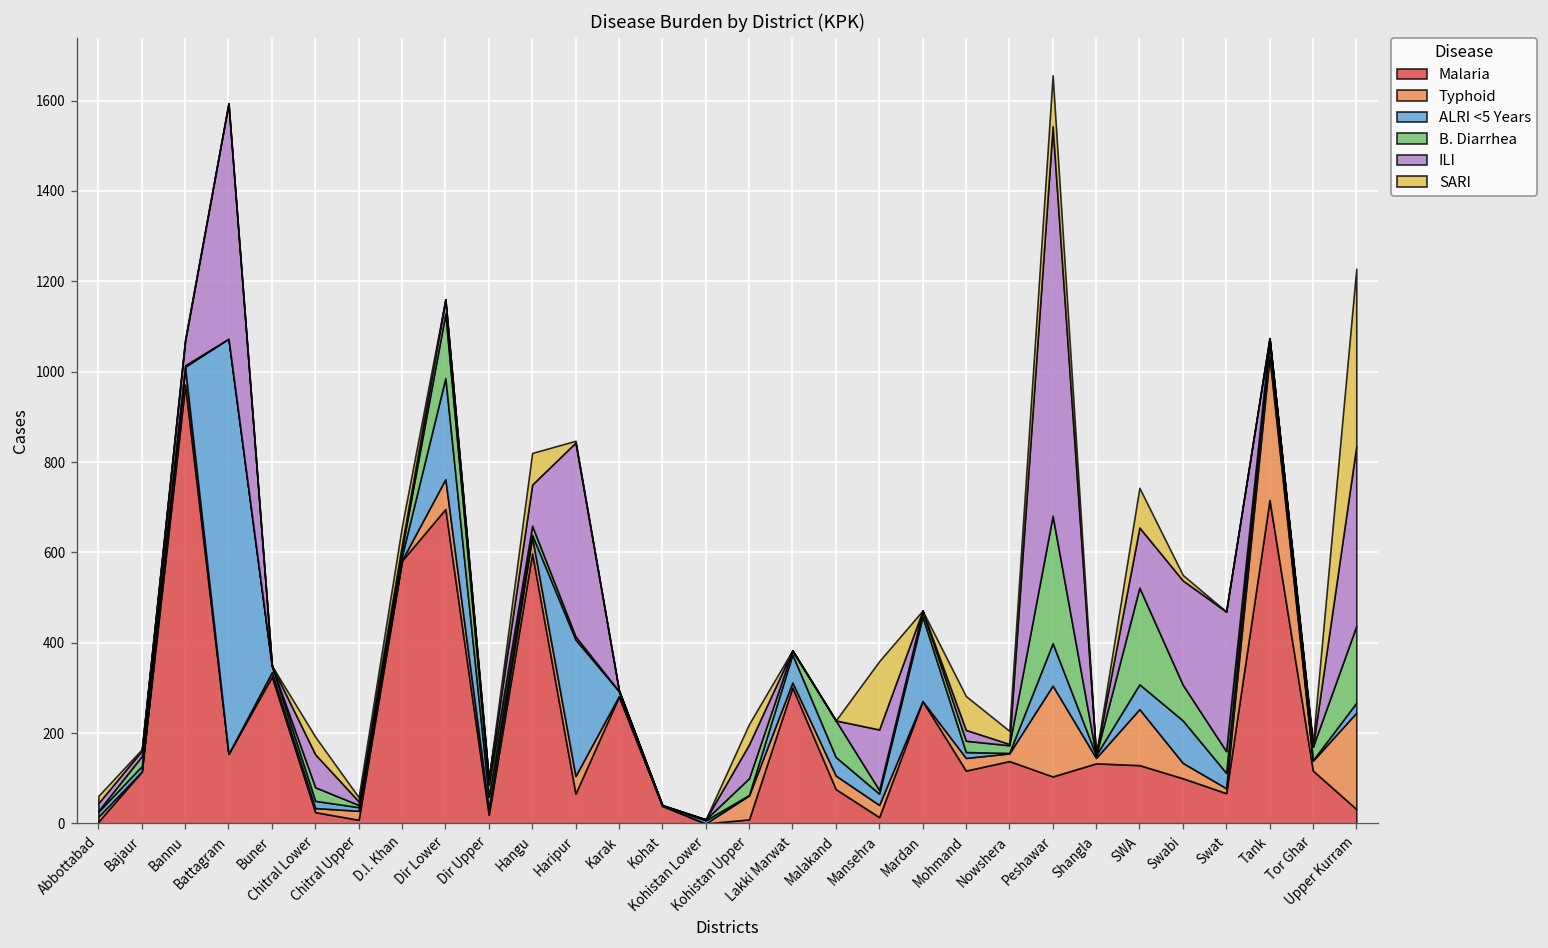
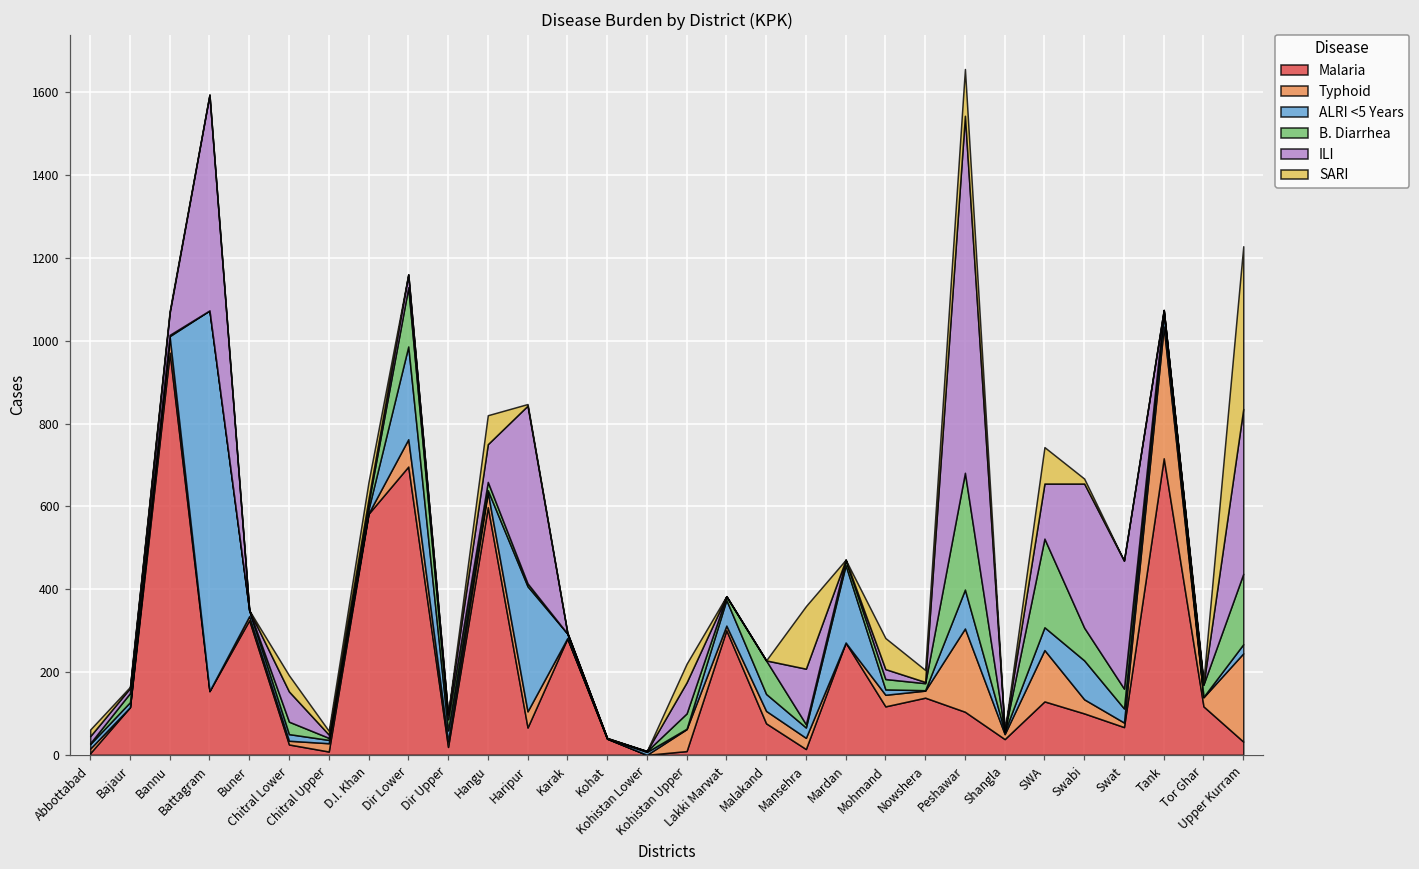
  {
    "Malaria": {
      "Bannu": 970,
      "Buner": 330,
      "Chitral Lower": 30,
      "Chitral Upper": 10,
      "Dir Lower": 700,
      "Dir Upper": 20,
      "Hangu": 600,
      "Haripur": 70,
      "Kohistan Upper": 10,
      "Lakki Marwat": 300,
      "Malakand": 80,
      "Mansehra": 10,
      "Mohmand": 120,
      "Nowshera": 140,
      "Peshawar": 100,
-     "Shangla": 130,
+     "Shangla": 40,
      "SWA": 130,
      "Swabi": 100,
      "Swat": 70,
      "Tank": 720,
      "Tor Ghar": 120,
      "Upper Kurram": 30
    },
    "ALRI <5 Years": {
      "Bajaur": 10,
      "Chitral Lower": 20,
      "D.I. Khan": 10,
      "Dir Lower": 220,
      "Dir Upper": 30,
      "Haripur": 300,
      "Lakki Marwat": 60,
      "Malakand": 40,
      "Mansehra": 30,
      "Mardan": 190,
      "Mohmand": 10,
      "Peshawar": 90,
      "SWA": 60,
      "Swabi": 90,
      "Swat": 30,
      "Upper Kurram": 20
    },
    "B. Diarrhea": {
      "Bajaur": 20,
      "Chitral Lower": 30,
      "D.I. Khan": 20,
      "Dir Lower": 140,
      "Dir Upper": 30,
      "Hangu": 20,
      "Haripur": 10,
      "Kohistan Upper": 40,
      "Mansehra": 10,
      "Mohmand": 30,
      "Peshawar": 280,
      "SWA": 210,
      "Swabi": 80,
      "Swat": 50,
      "Upper Kurram": 170
    },
    "ILI": {
      "Abbottabad": 20,
      "Chitral Lower": 70,
      "Chitral Upper": 10,
      "D.I. Khan": 10,
      "Hangu": 90,
      "Kohistan Upper": 80,
      "Mansehra": 130,
      "Mohmand": 20,
      "Peshawar": 860,
      "SWA": 130,
-     "Swabi": 230,
+     "Swabi": 350,
      "Upper Kurram": 400
    }
  }
